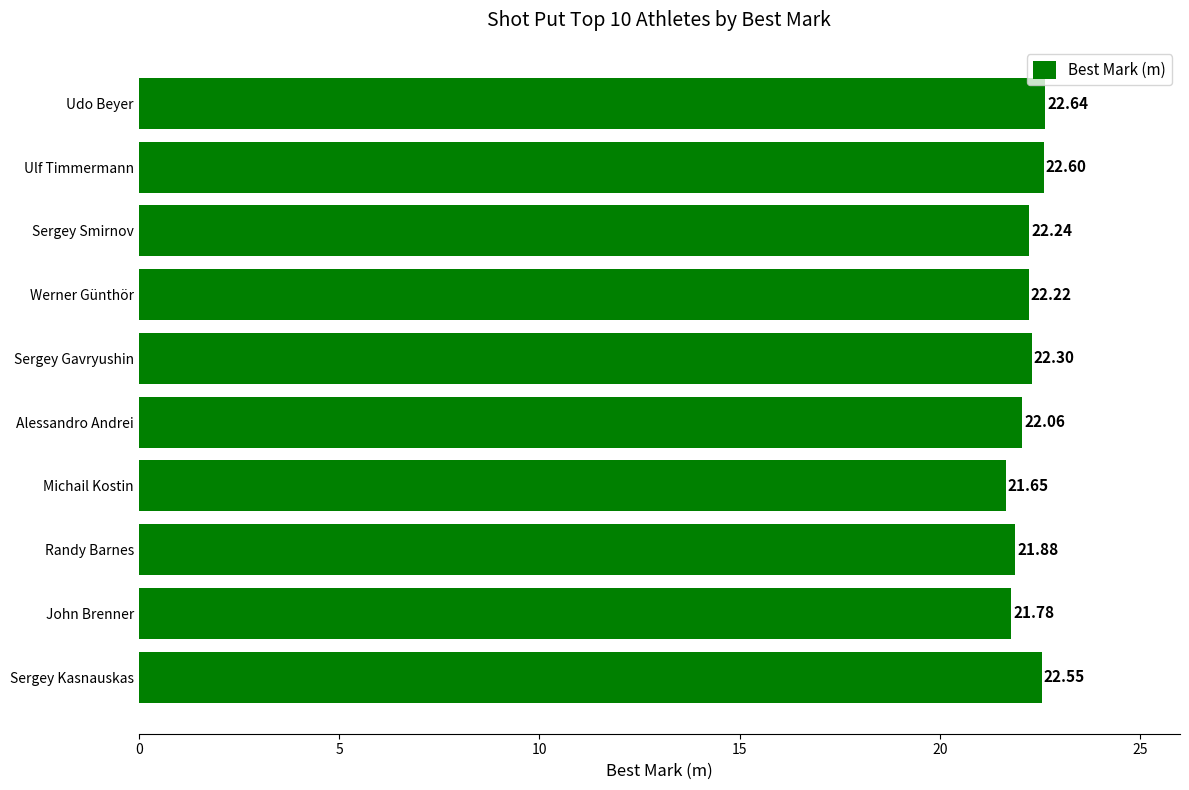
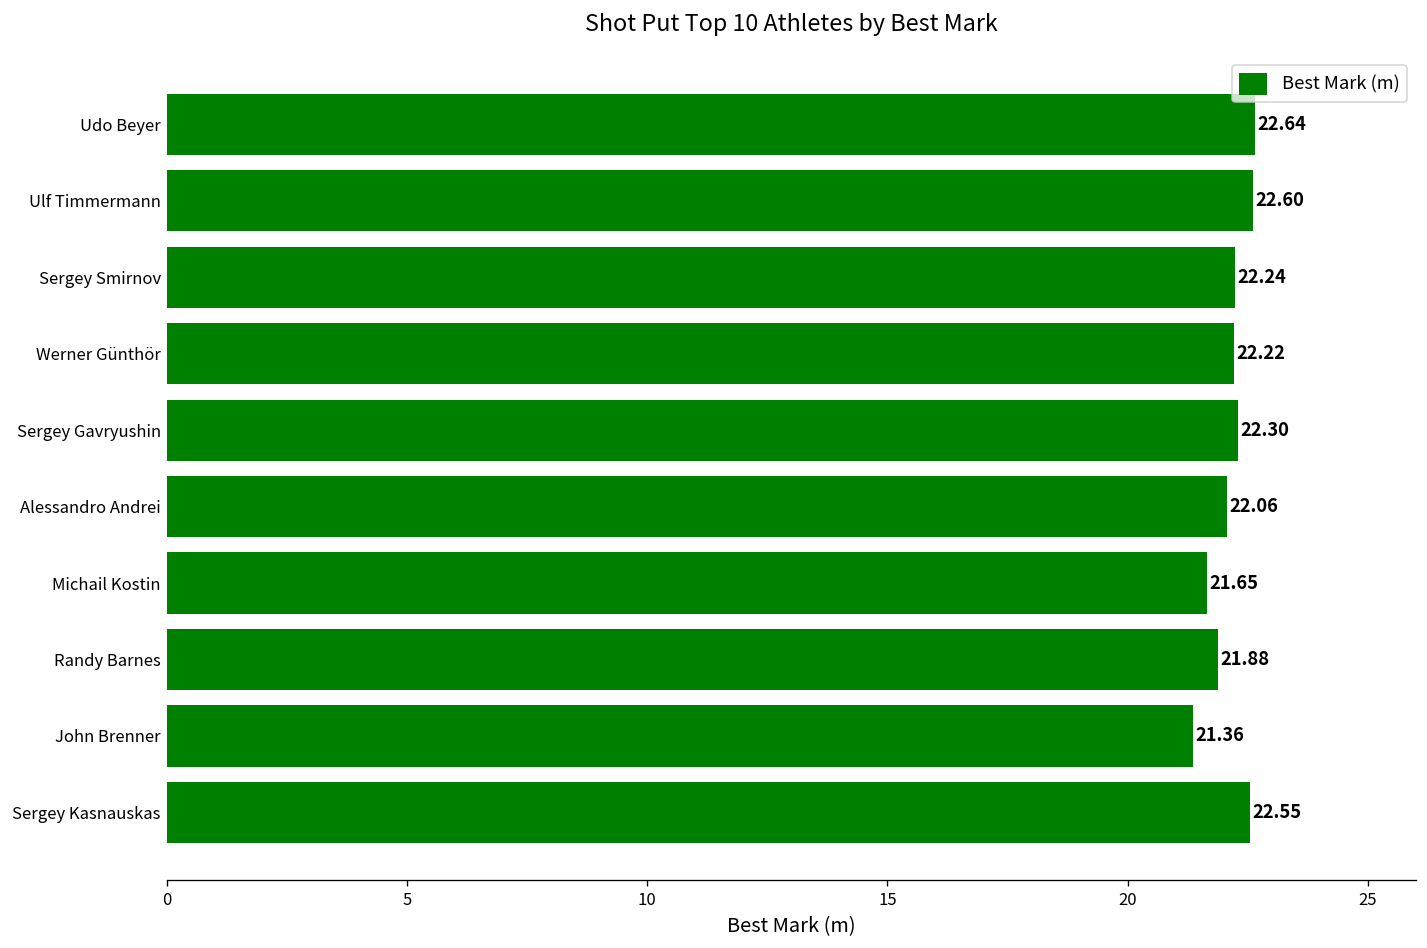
  {
    "Udo Beyer": 22.64,
    "Ulf Timmermann": 22.60,
    "Sergey Smirnov": 22.24,
    "Werner Günthör": 22.22,
    "Sergey Gavryushin": 22.30,
    "Alessandro Andrei": 22.06,
    "Michail Kostin": 21.65,
    "Randy Barnes": 21.88,
-   "John Brenner": 21.78,
+   "John Brenner": 21.36,
    "Sergey Kasnauskas": 22.55
  }
